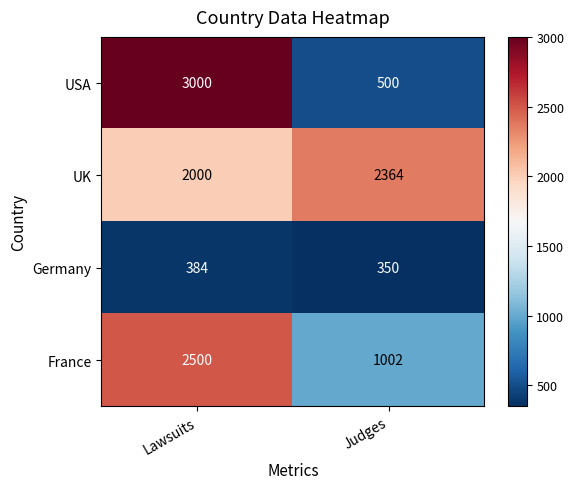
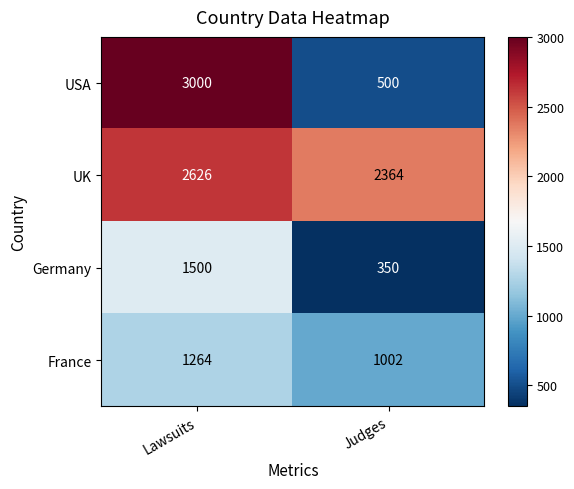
  {
    "USA": {
      "Lawsuits": 3000,
      "Judges": 500
    },
    "UK": {
-     "Lawsuits": 2000,
+     "Lawsuits": 2626,
      "Judges": 2364
    },
    "Germany": {
-     "Lawsuits": 384,
+     "Lawsuits": 1500,
      "Judges": 350
    },
    "France": {
-     "Lawsuits": 2500,
+     "Lawsuits": 1264,
      "Judges": 1002
    }
  }
